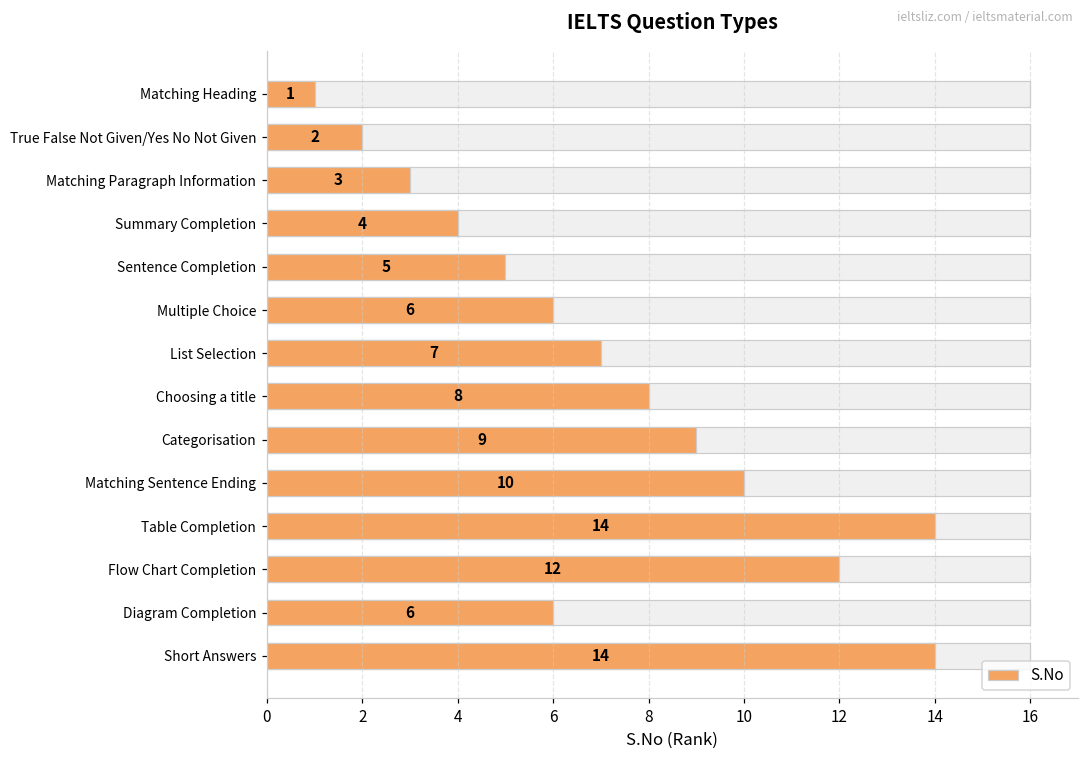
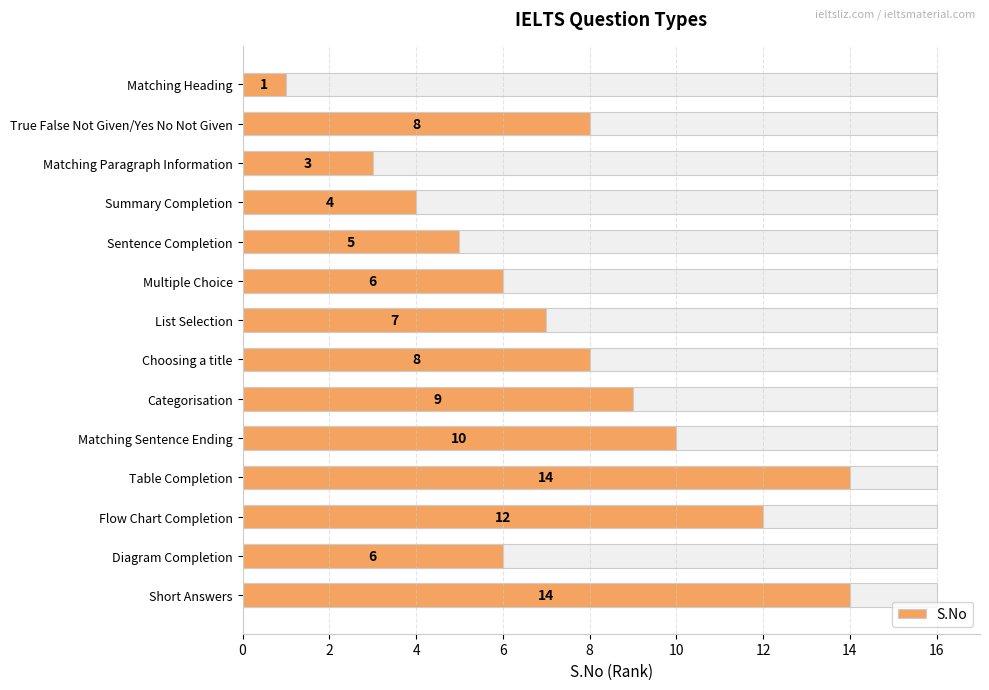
  {
    "S.No": {
-     "True False Not Given/Yes No Not Given": 2
+     "True False Not Given/Yes No Not Given": 8
    }
  }
